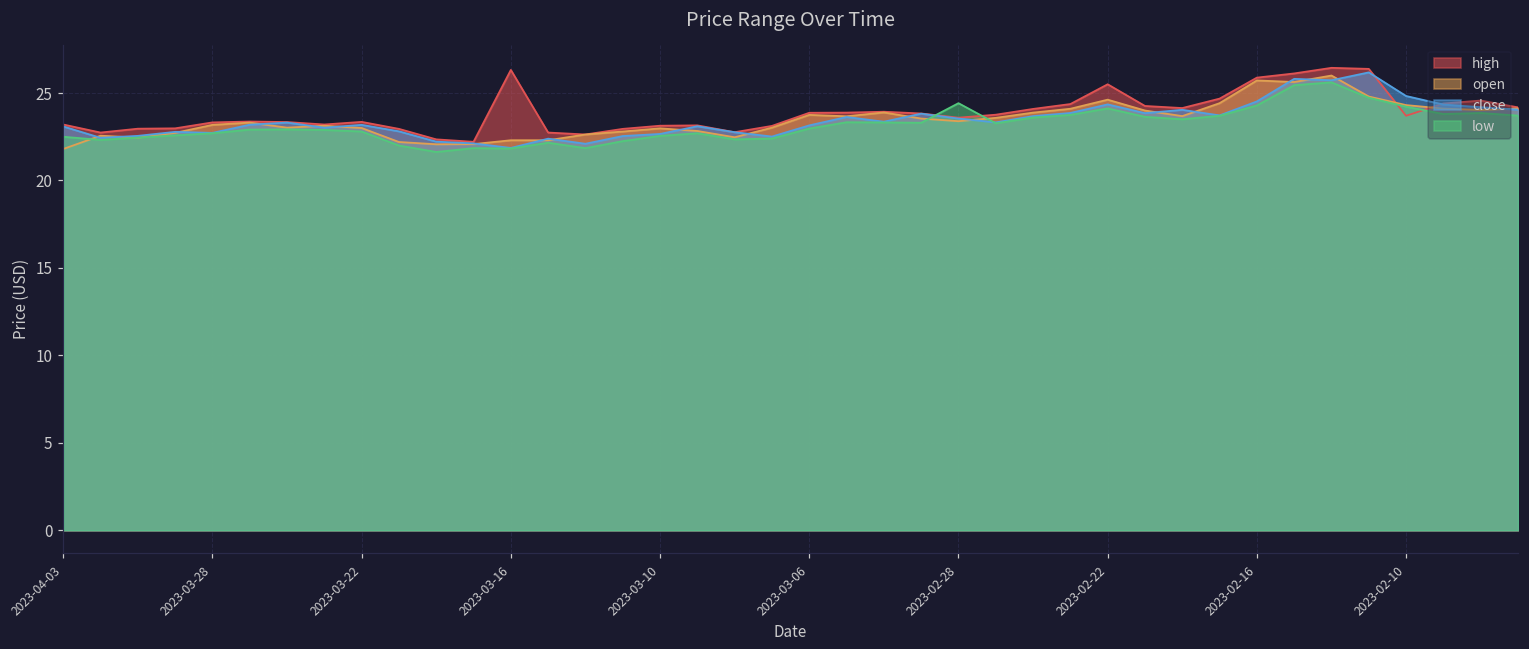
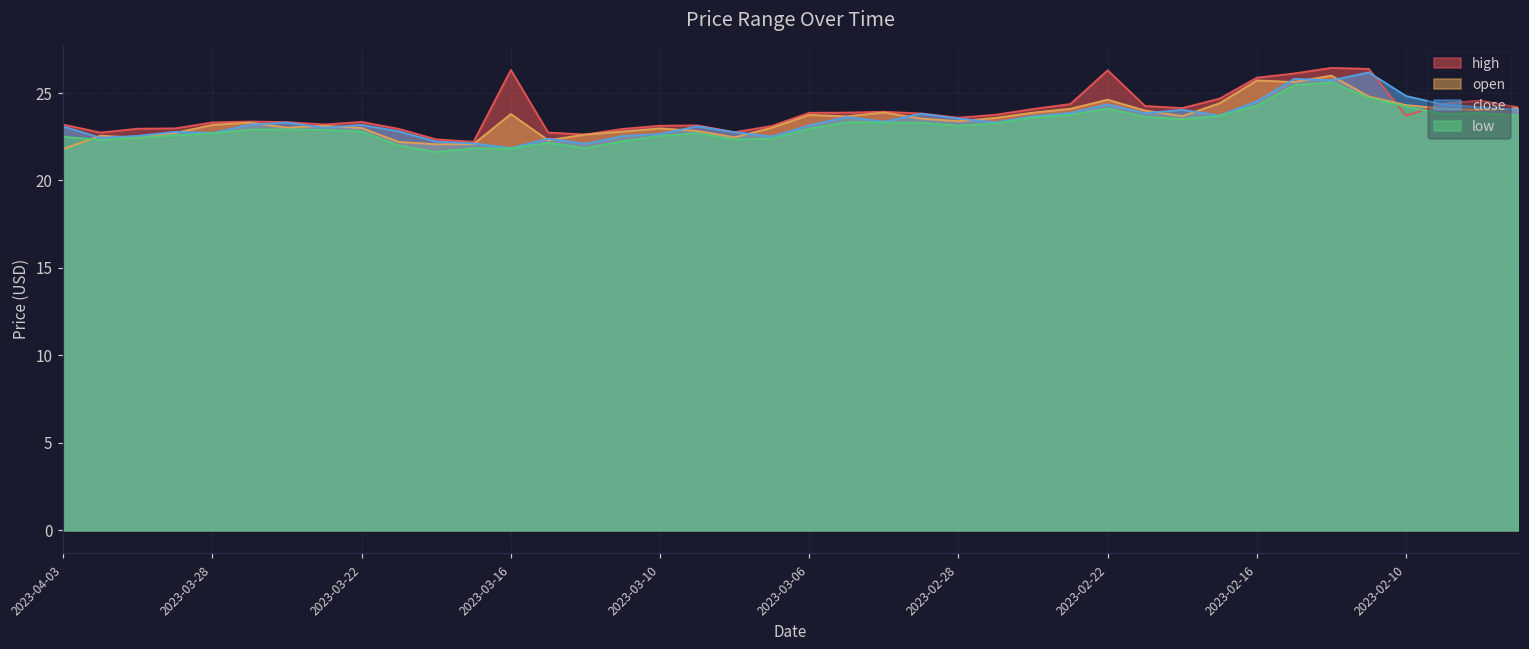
  {
    "high": {
      "2023-03-22": 23.4,
      "2023-03-16": 26.3,
-     "2023-02-22": 25.5,
+     "2023-02-22": 26.3,
      "2023-02-10": 23.7
    },
    "open": {
      "2023-04-03": 21.8,
      "2023-03-22": 23.0,
-     "2023-03-16": 22.3,
+     "2023-03-16": 23.8,
      "2023-02-22": 24.6
    },
    "close": {
      "2023-03-22": 23.2,
      "2023-03-06": 23.2,
      "2023-02-22": 24.4,
      "2023-02-16": 24.5,
      "2023-02-10": 24.8
    },
    "low": {
      "2023-04-03": 22.5,
      "2023-03-22": 22.8,
      "2023-03-06": 23.0,
-     "2023-02-28": 24.4,
+     "2023-02-28": 23.1,
      "2023-02-22": 24.1,
      "2023-02-16": 24.3
    }
  }
